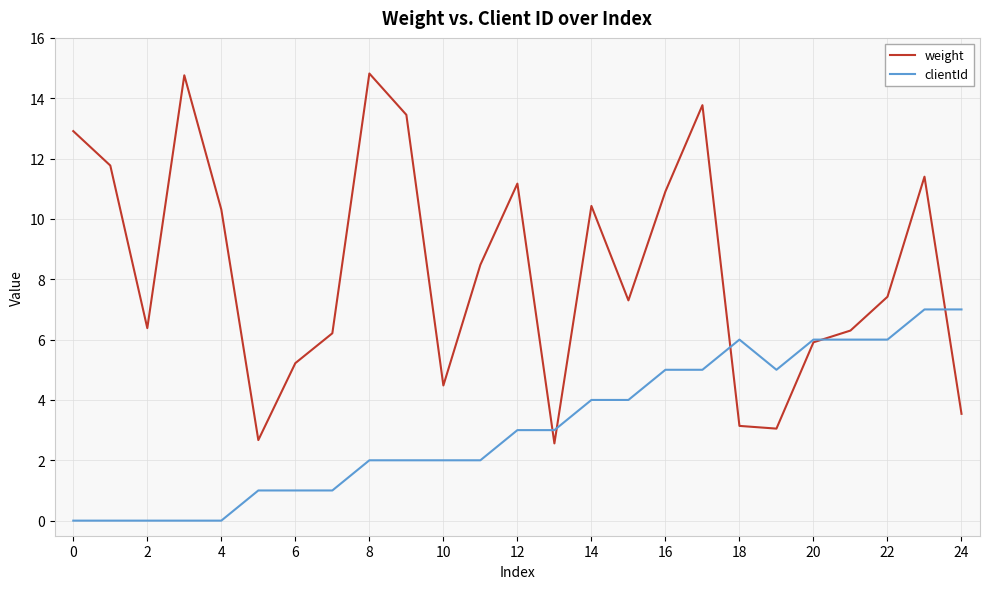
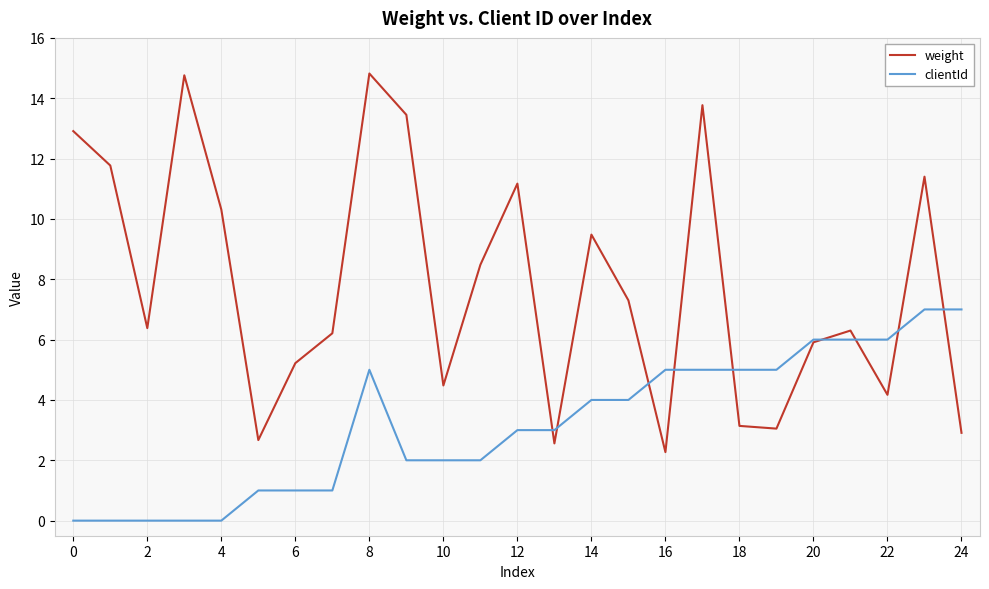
  {
    "weight": {
      "0": 12.9,
      "2": 6.4,
      "4": 10.3,
      "6": 5.2,
      "8": 14.8,
      "10": 4.5,
      "12": 11.2,
-     "14": 10.4,
-     "16": 10.9,
+     "14": 9.5,
+     "16": 2.3,
      "18": 3.1,
      "20": 5.9,
-     "22": 7.4,
-     "24": 3.5
+     "22": 4.2,
+     "24": 2.9
    },
    "clientId": {
      "0": 0,
      "2": 0,
      "4": 0,
      "6": 1,
-     "8": 2,
+     "8": 5,
      "10": 2,
      "12": 3,
      "14": 4,
      "16": 5,
-     "18": 6,
+     "18": 5,
      "20": 6,
      "22": 6,
      "24": 7
    }
  }
